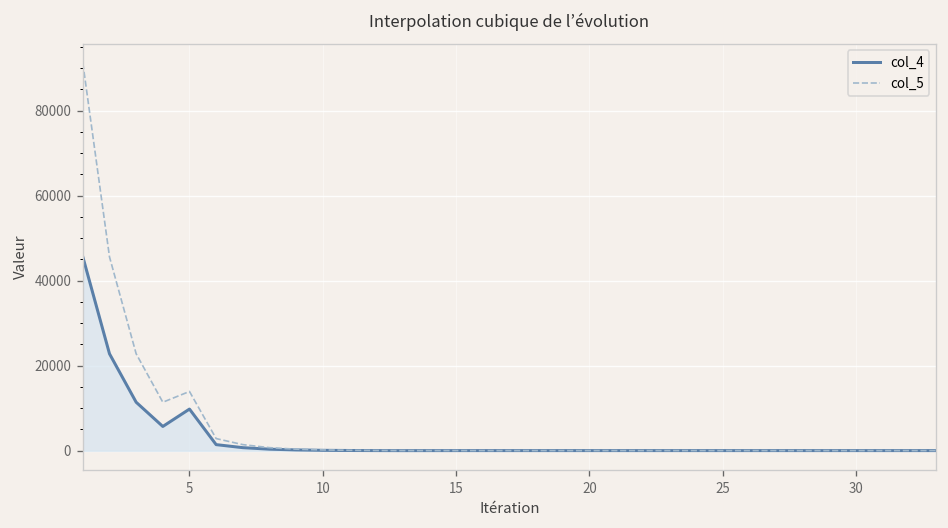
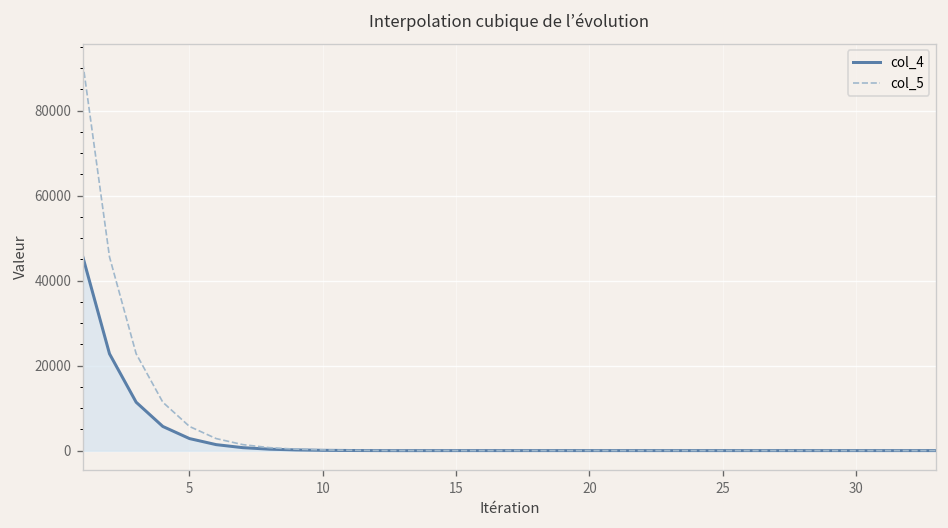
  {
    "col_4": {
-     "5": 10000
+     "5": 3000
    },
    "col_5": {
-     "5": 14000
+     "5": 6000
    }
  }
